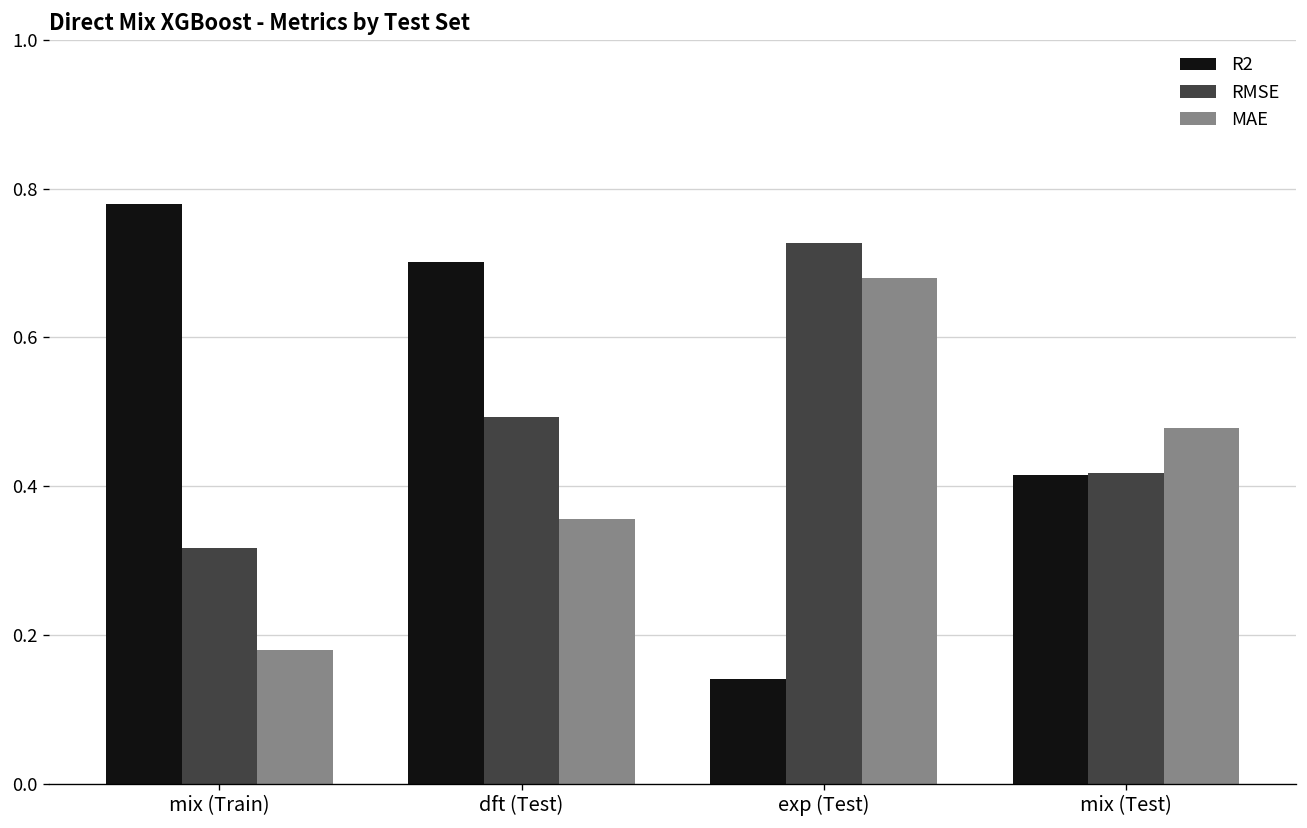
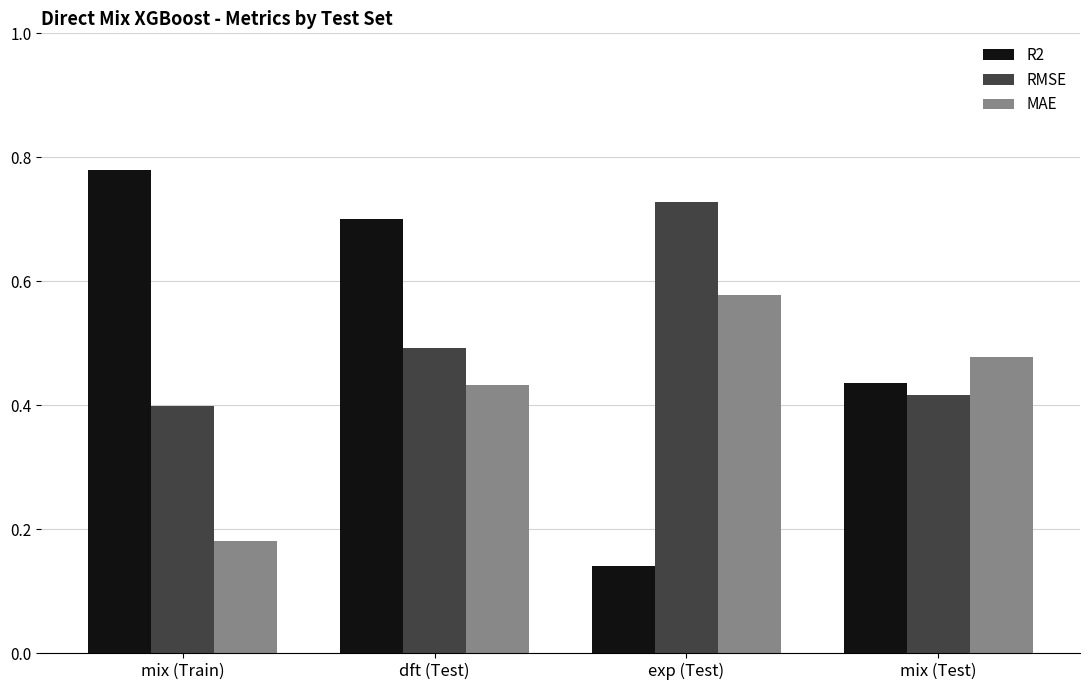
  {
    "R2": {
      "mix (Train)": 0.78,
      "dft (Test)": 0.70,
      "exp (Test)": 0.14,
-     "mix (Test)": 0.42
+     "mix (Test)": 0.44
    },
    "RMSE": {
-     "mix (Train)": 0.32,
+     "mix (Train)": 0.40,
      "dft (Test)": 0.49,
      "exp (Test)": 0.73,
      "mix (Test)": 0.42
    },
    "MAE": {
      "mix (Train)": 0.18,
-     "dft (Test)": 0.36,
-     "exp (Test)": 0.68,
+     "dft (Test)": 0.43,
+     "exp (Test)": 0.58,
      "mix (Test)": 0.48
    }
  }
